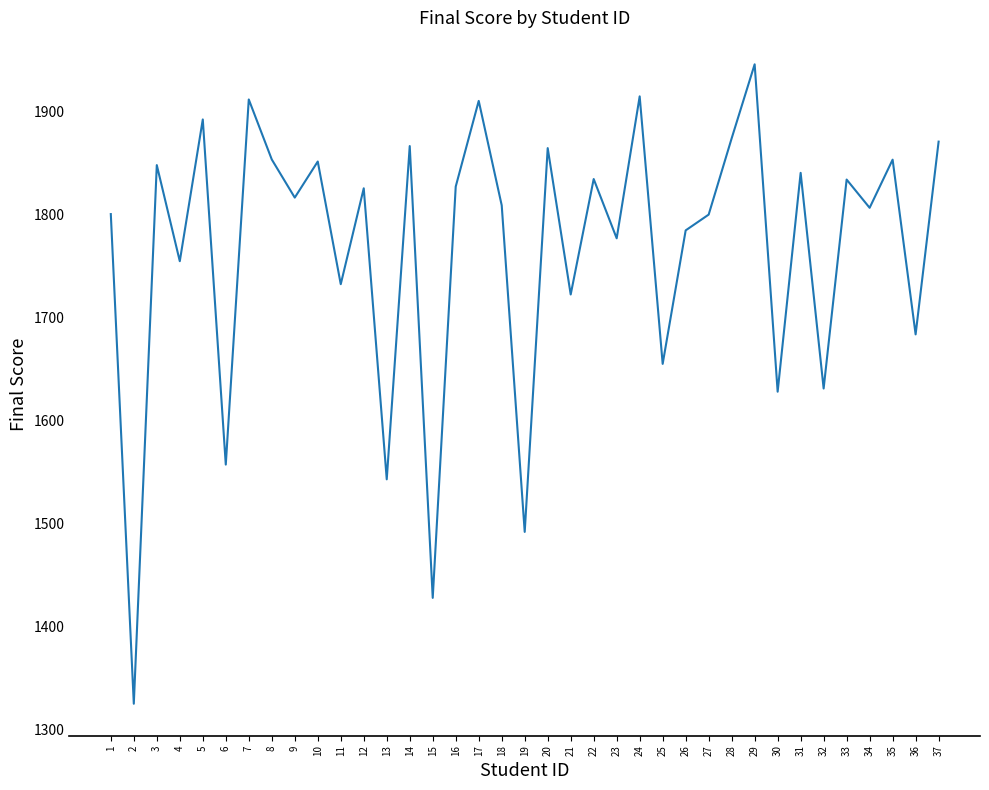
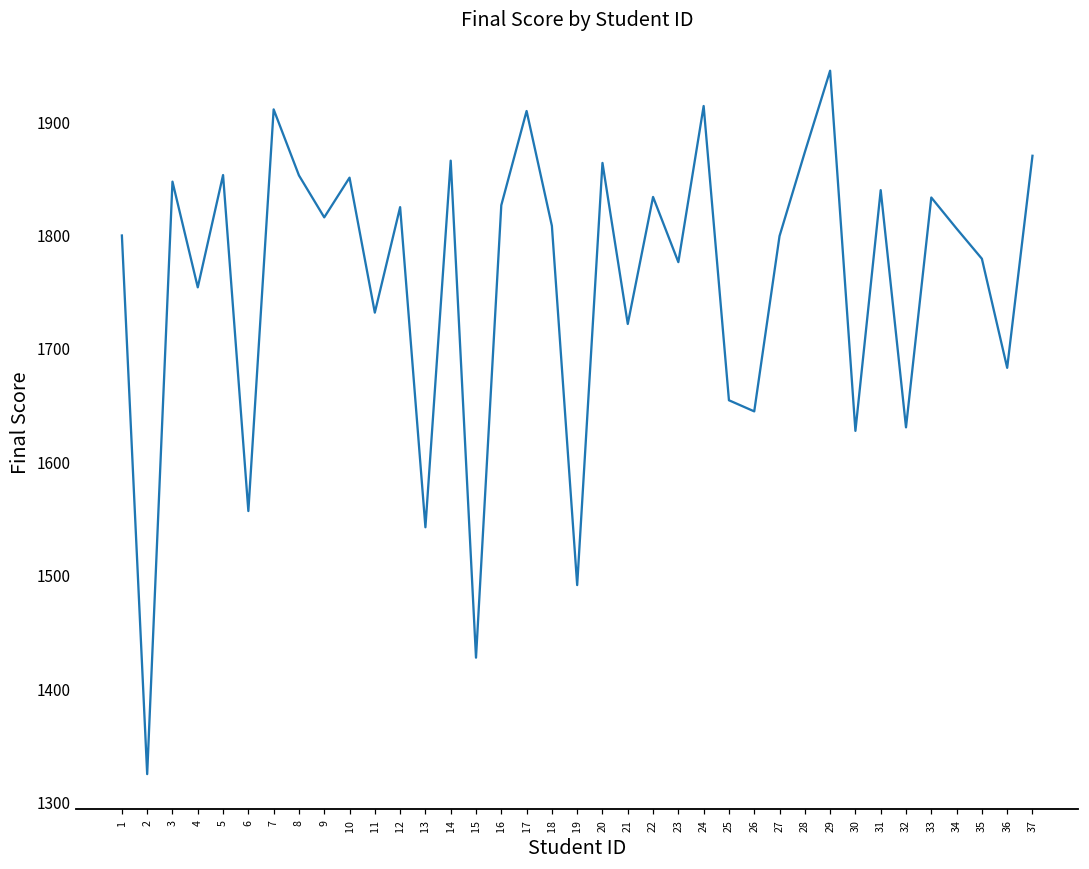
  {
    "1": 1800,
    "2": 1325,
    "3": 1848,
    "4": 1754,
-   "5": 1892,
+   "5": 1853,
    "6": 1557,
    "7": 1911,
    "8": 1853,
    "9": 1816,
    "10": 1851,
    "11": 1732,
    "12": 1825,
    "13": 1543,
    "14": 1866,
    "15": 1428,
    "16": 1827,
    "17": 1910,
    "18": 1809,
    "19": 1492,
    "20": 1864,
    "21": 1722,
    "22": 1834,
    "23": 1777,
    "24": 1914,
    "25": 1655,
-   "26": 1784,
+   "26": 1645,
    "27": 1800,
    "28": 1874,
    "29": 1945,
    "30": 1628,
    "31": 1840,
    "32": 1631,
    "33": 1834,
    "34": 1806,
-   "35": 1853,
+   "35": 1780,
    "36": 1683,
    "37": 1870
  }
